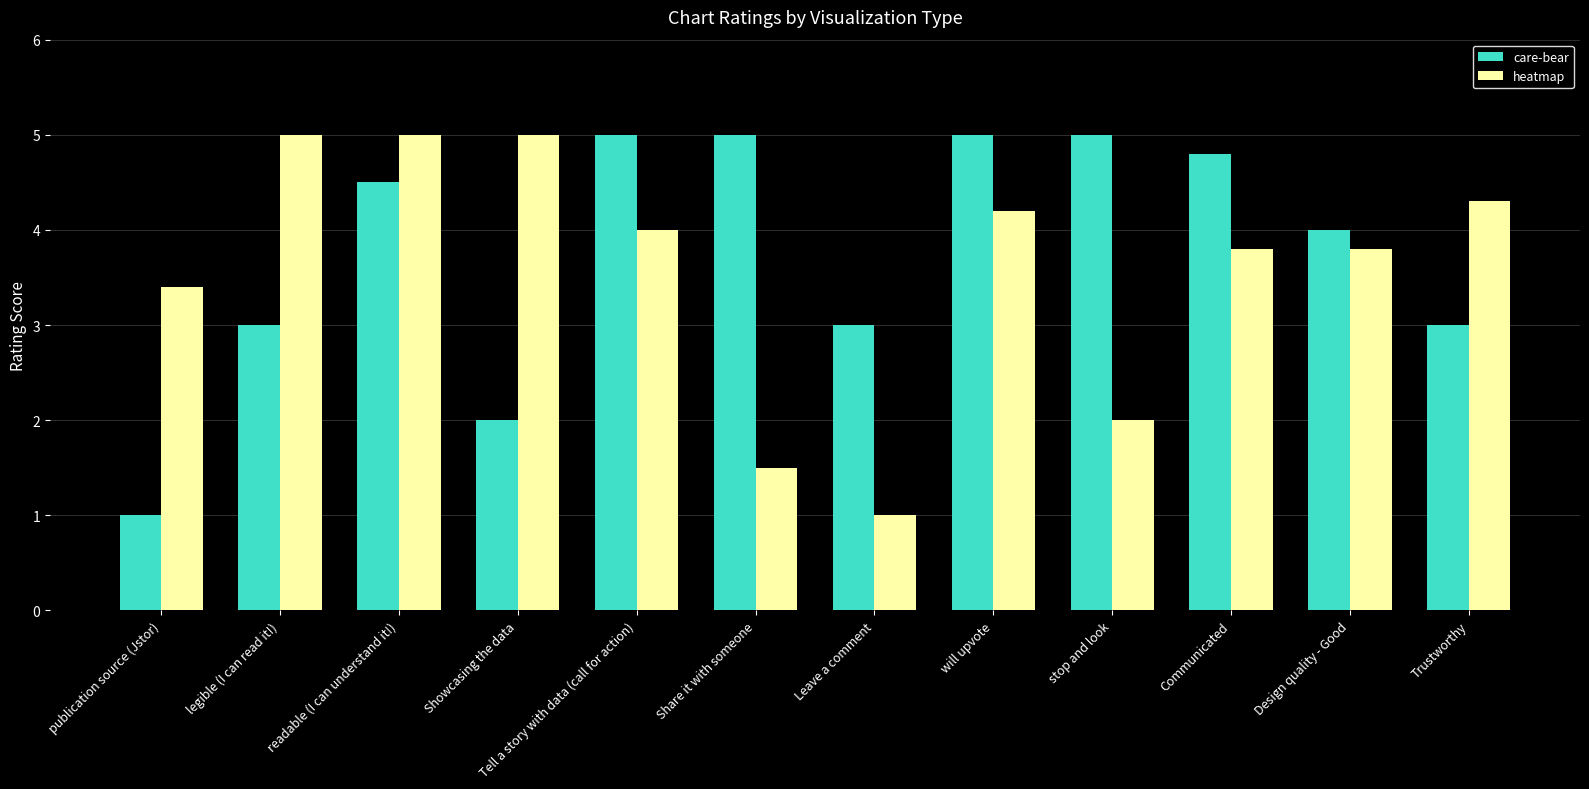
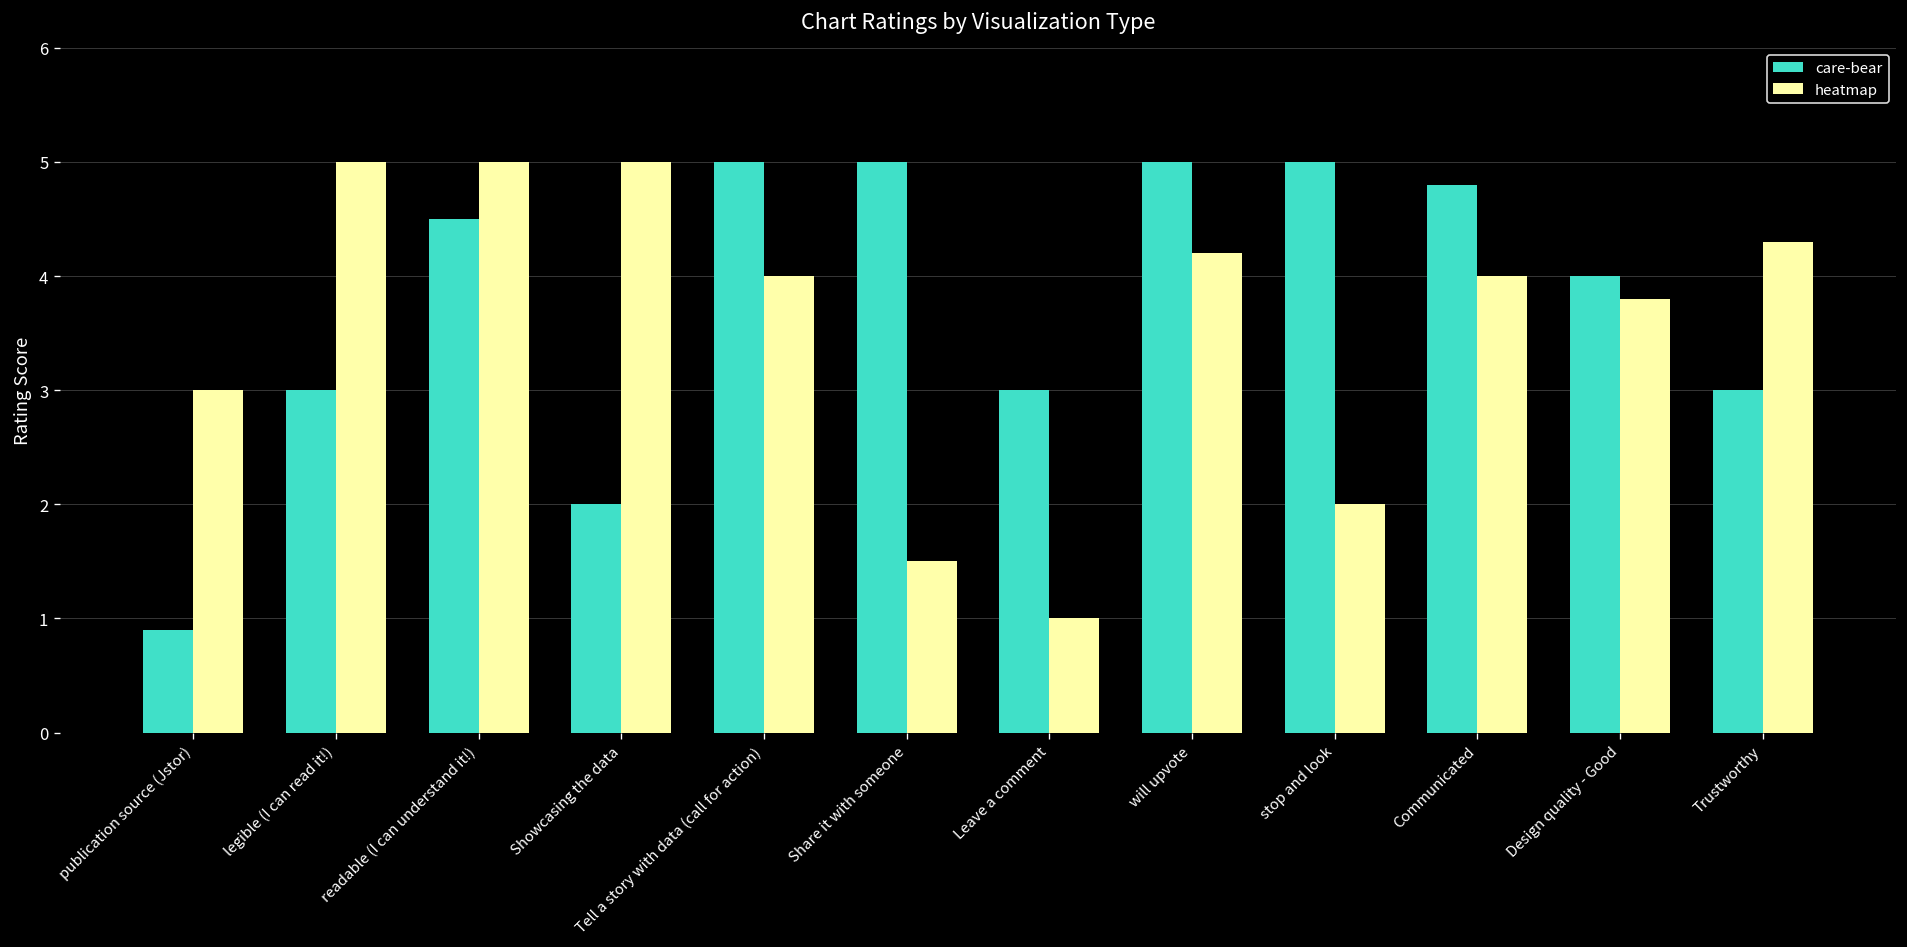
  {
    "care-bear": {
-     "publication source (Jstor)": 1.0,
+     "publication source (Jstor)": 0.9,
      "legible (I can read it!)": 3.0,
      "readable (I can understand it!)": 4.5,
      "Showcasing the data": 2.0,
      "Tell a story with data (call for action)": 5.0,
      "Share it with someone": 5.0,
      "Leave a comment": 3.0,
      "will upvote": 5.0,
      "stop and look": 5.0,
      "Communicated": 4.8,
      "Design quality - Good": 4.0,
      "Trustworthy": 3.0
    },
    "heatmap": {
-     "publication source (Jstor)": 3.4,
+     "publication source (Jstor)": 3.0,
      "legible (I can read it!)": 5.0,
      "readable (I can understand it!)": 5.0,
      "Showcasing the data": 5.0,
      "Tell a story with data (call for action)": 4.0,
      "Share it with someone": 1.5,
      "Leave a comment": 1.0,
      "will upvote": 4.2,
      "stop and look": 2.0,
-     "Communicated": 3.8,
+     "Communicated": 4.0,
      "Design quality - Good": 3.8,
      "Trustworthy": 4.3
    }
  }
